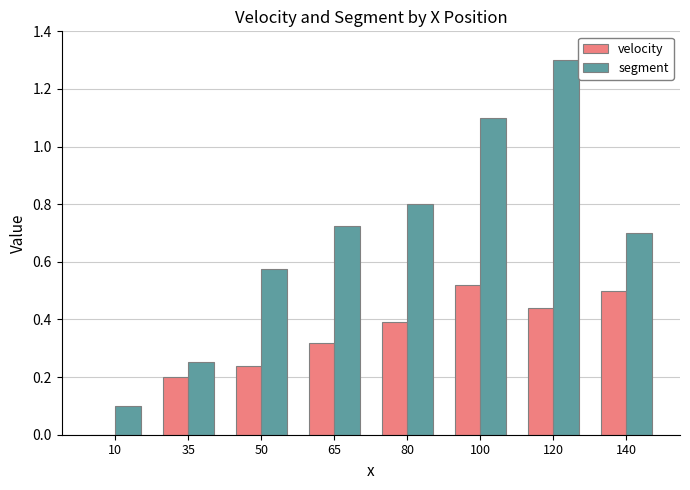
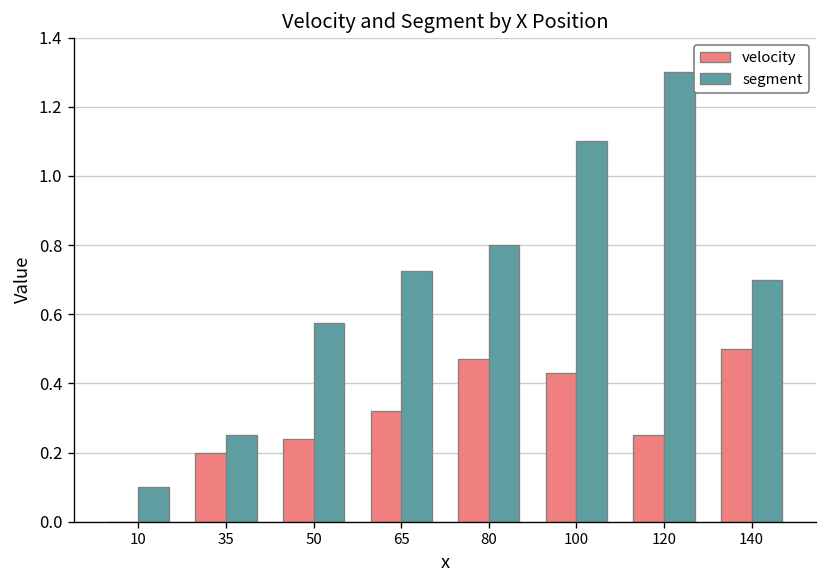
  {
    "velocity": {
      "10": 0.00,
      "35": 0.20,
      "50": 0.24,
      "65": 0.32,
-     "80": 0.39,
-     "100": 0.52,
-     "120": 0.44,
+     "80": 0.47,
+     "100": 0.43,
+     "120": 0.25,
      "140": 0.50
    },
    "segment": {
      "10": 0.10,
      "35": 0.25,
      "50": 0.58,
      "65": 0.73,
      "80": 0.80,
      "100": 1.10,
      "120": 1.30,
      "140": 0.70
    }
  }
